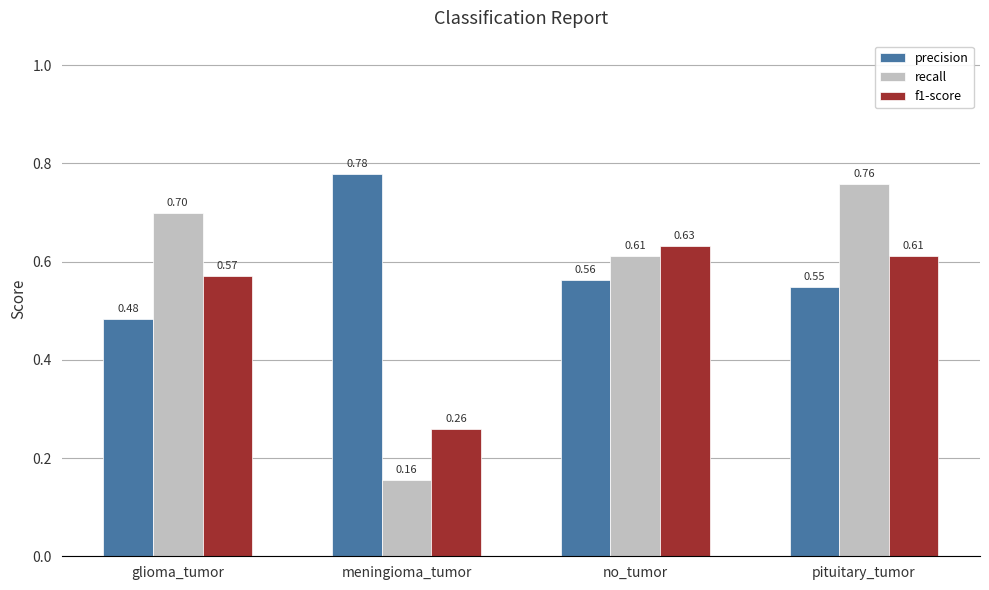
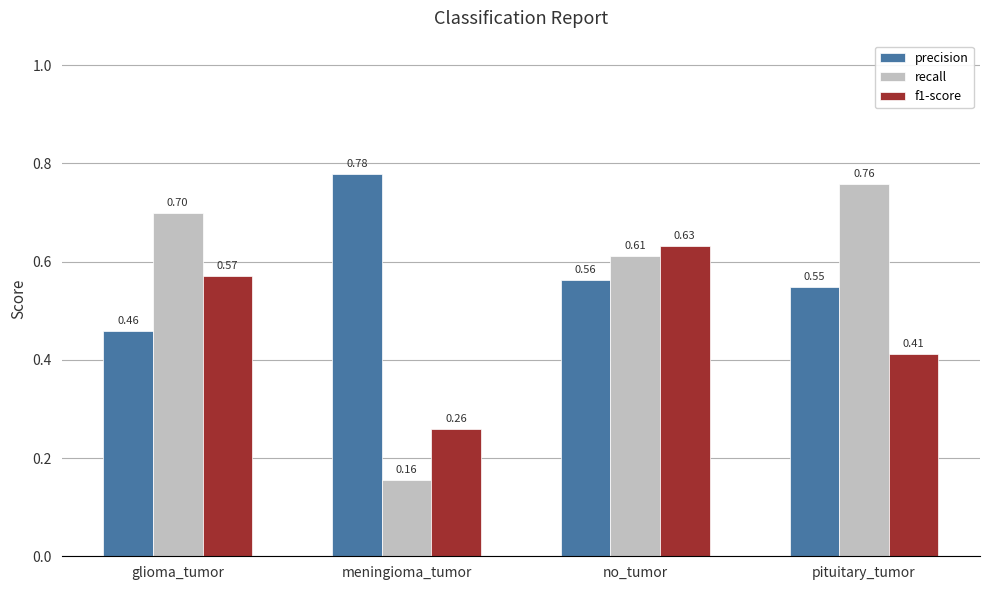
  {
    "precision": {
-     "glioma_tumor": 0.48,
+     "glioma_tumor": 0.46,
      "meningioma_tumor": 0.78,
      "no_tumor": 0.56,
      "pituitary_tumor": 0.55
    },
    "recall": {
      "glioma_tumor": 0.70,
      "meningioma_tumor": 0.16,
      "no_tumor": 0.61,
      "pituitary_tumor": 0.76
    },
    "f1-score": {
      "glioma_tumor": 0.57,
      "meningioma_tumor": 0.26,
      "no_tumor": 0.63,
-     "pituitary_tumor": 0.61
+     "pituitary_tumor": 0.41
    }
  }
